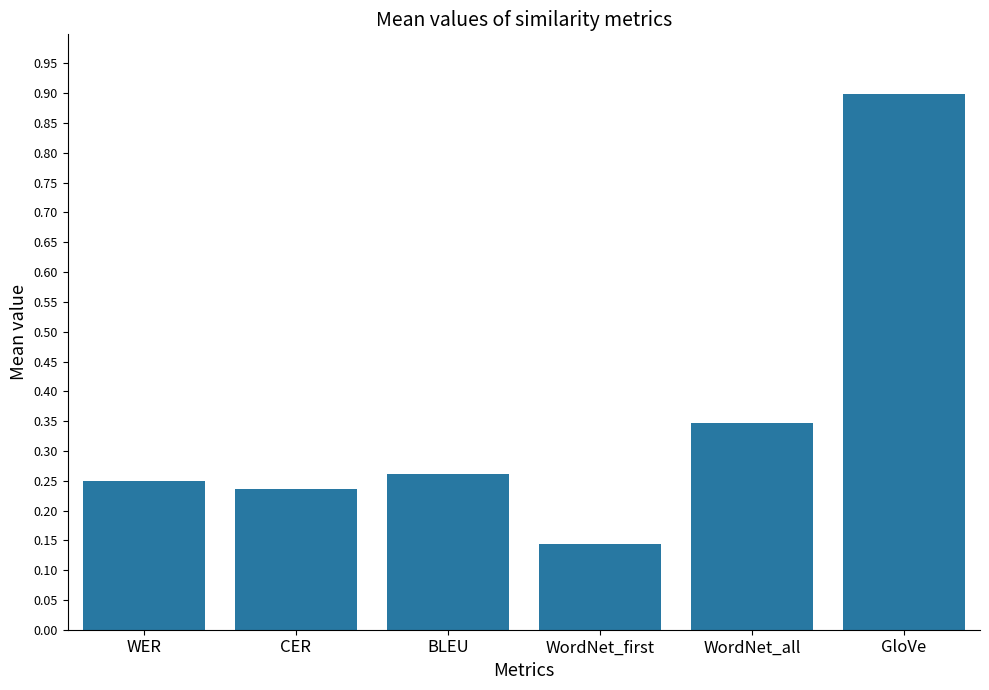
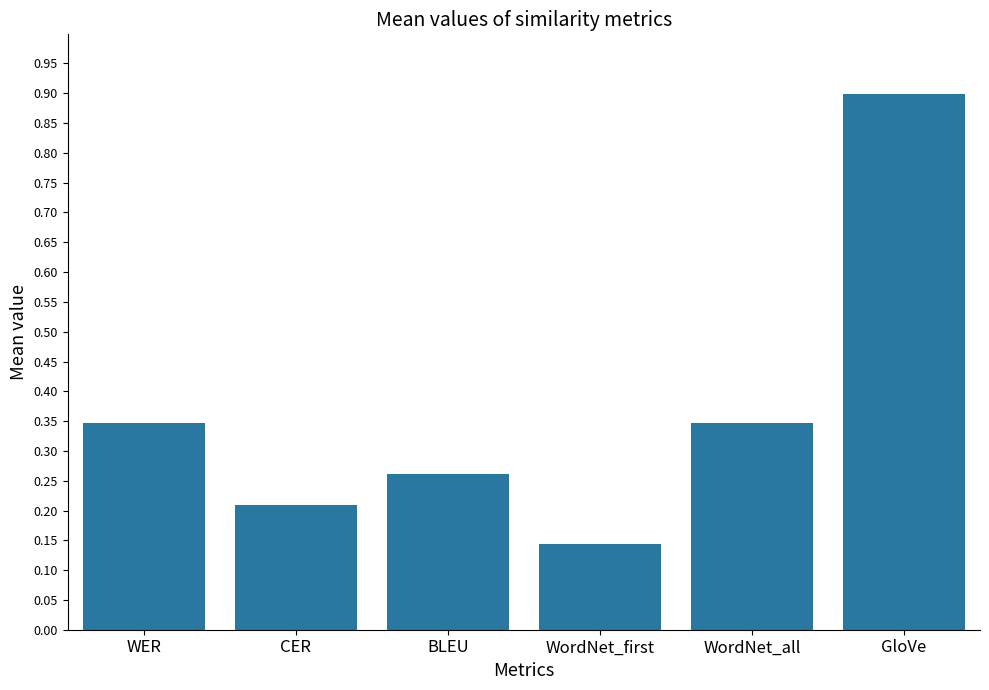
  {
-   "WER": 0.25,
-   "CER": 0.24,
+   "WER": 0.35,
+   "CER": 0.21,
    "BLEU": 0.26,
    "WordNet_first": 0.14,
    "WordNet_all": 0.35,
    "GloVe": 0.90
  }
